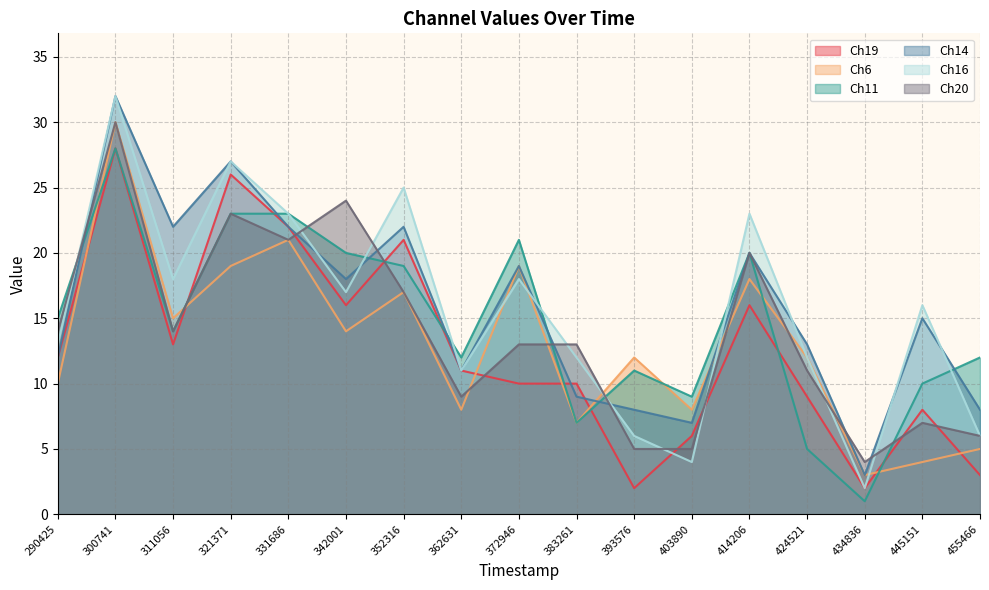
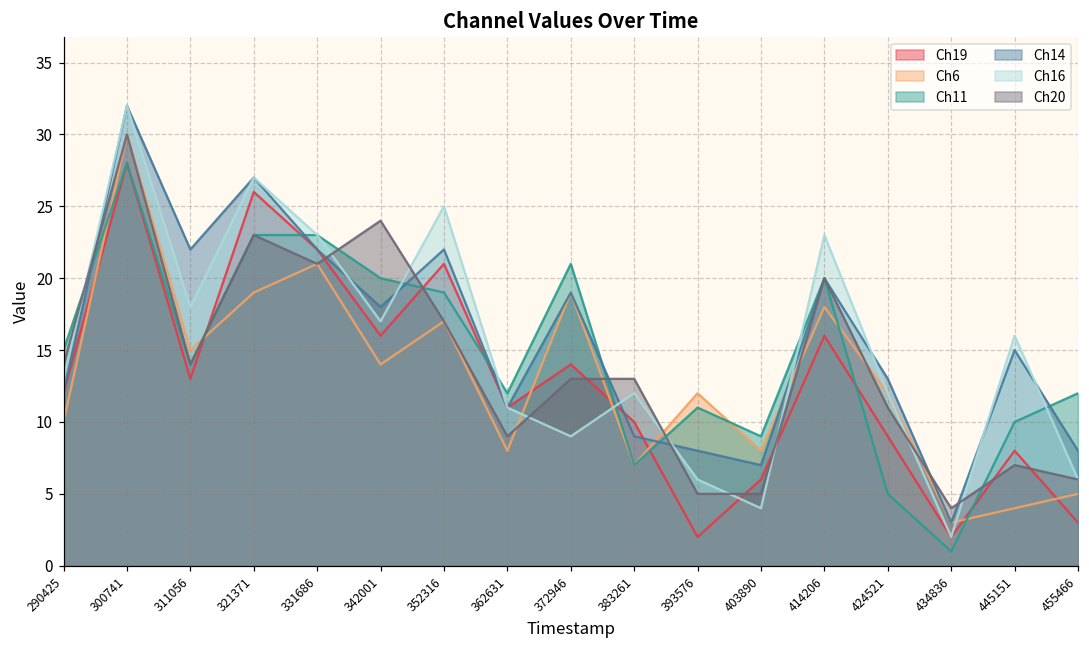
  {
    "Ch19": {
      "311056": 13,
      "321371": 26,
      "342001": 16,
      "352316": 21,
-     "372946": 10,
+     "372946": 14,
      "383261": 10,
      "393576": 2,
      "403890": 6,
      "414206": 16,
      "424521": 9,
      "445151": 8,
      "455466": 3
    },
    "Ch6": {
      "290425": 10,
      "311056": 15,
      "321371": 19,
      "342001": 14,
      "362631": 8,
      "393576": 12,
      "403890": 8,
      "414206": 18,
      "445151": 4,
      "455466": 5
    },
    "Ch16": {
      "290425": 13,
      "311056": 18,
      "342001": 17,
      "352316": 25,
-     "372946": 18,
+     "372946": 9,
      "383261": 12,
      "393576": 6,
      "403890": 4,
      "414206": 23,
      "445151": 16
    }
  }
